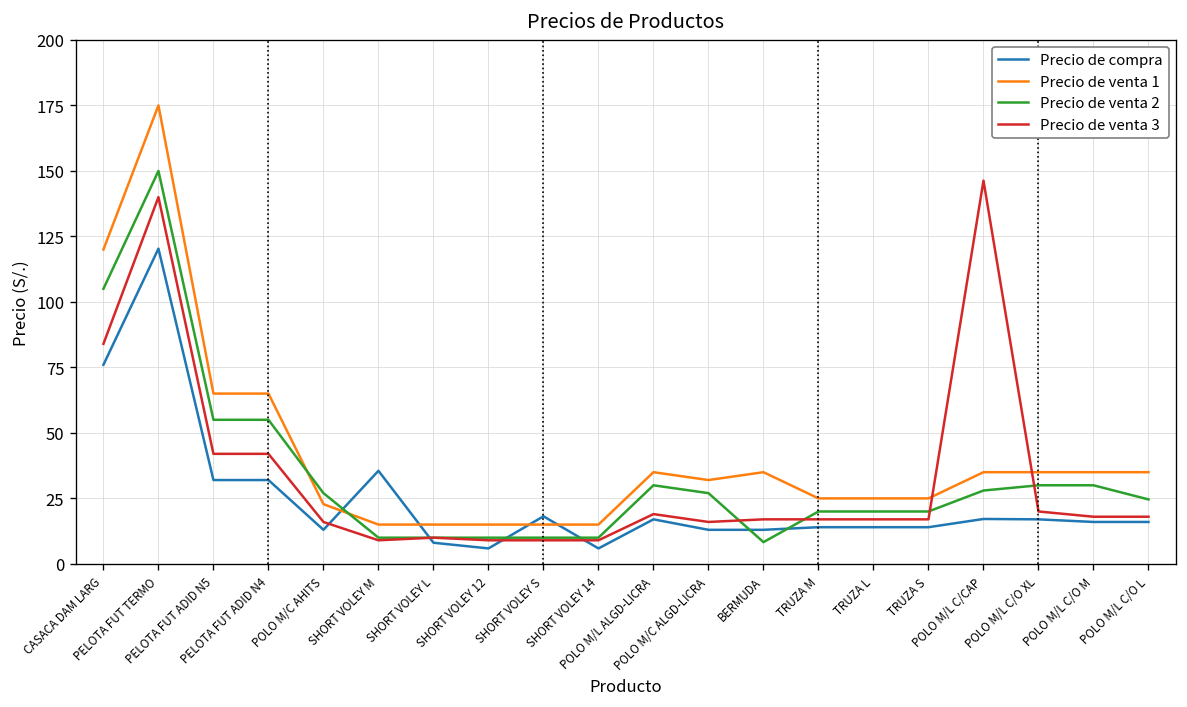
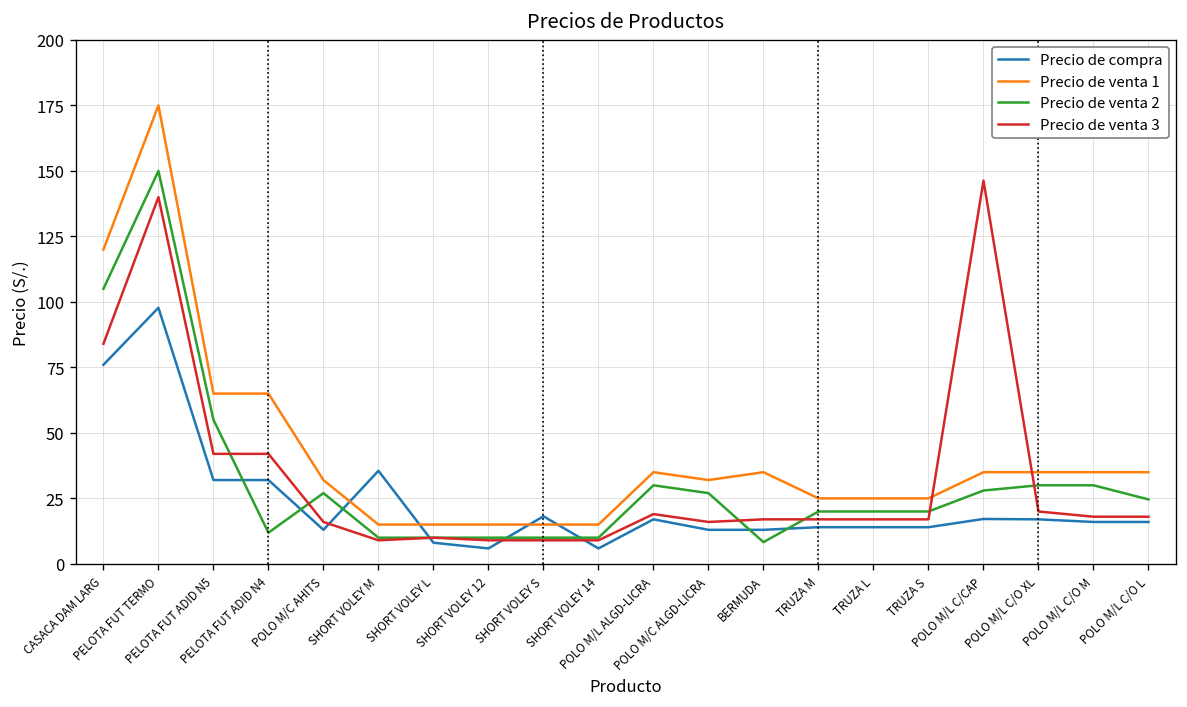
  {
    "Precio de compra": {
      "CASACA DAM LARG": 76,
-     "PELOTA FUT TERMO": 120,
+     "PELOTA FUT TERMO": 98,
      "PELOTA FUT ADID N5": 32,
      "PELOTA FUT ADID N4": 32,
      "POLO M/C AHITS": 13,
      "SHORT VOLEY M": 36,
      "SHORT VOLEY L": 8,
      "SHORT VOLEY 12": 6,
      "SHORT VOLEY S": 18,
      "SHORT VOLEY 14": 6,
      "POLO M/L ALGD-LICRA": 17,
      "POLO M/C ALGD-LICRA": 13,
      "BERMUDA": 13,
      "TRUZA M": 14,
      "TRUZA L": 14,
      "TRUZA S": 14,
      "POLO M/L C/CAP": 17,
      "POLO M/L C/O XL": 17,
      "POLO M/L C/O M": 16,
      "POLO M/L C/O L": 16
    },
    "Precio de venta 1": {
      "CASACA DAM LARG": 120,
      "PELOTA FUT TERMO": 175,
      "PELOTA FUT ADID N5": 65,
      "PELOTA FUT ADID N4": 65,
-     "POLO M/C AHITS": 23,
+     "POLO M/C AHITS": 32,
      "SHORT VOLEY M": 15,
      "SHORT VOLEY L": 15,
      "SHORT VOLEY 12": 15,
      "SHORT VOLEY S": 15,
      "SHORT VOLEY 14": 15,
      "POLO M/L ALGD-LICRA": 35,
      "POLO M/C ALGD-LICRA": 32,
      "BERMUDA": 35,
      "TRUZA M": 25,
      "TRUZA L": 25,
      "TRUZA S": 25,
      "POLO M/L C/CAP": 35,
      "POLO M/L C/O XL": 35,
      "POLO M/L C/O M": 35,
      "POLO M/L C/O L": 35
    },
    "Precio de venta 2": {
      "CASACA DAM LARG": 105,
      "PELOTA FUT TERMO": 150,
      "PELOTA FUT ADID N5": 55,
-     "PELOTA FUT ADID N4": 55,
+     "PELOTA FUT ADID N4": 12,
      "POLO M/C AHITS": 27,
      "POLO M/L ALGD-LICRA": 30,
      "POLO M/C ALGD-LICRA": 27,
      "BERMUDA": 8,
      "TRUZA M": 20,
      "TRUZA L": 20,
      "TRUZA S": 20,
      "POLO M/L C/CAP": 28,
      "POLO M/L C/O XL": 30,
      "POLO M/L C/O M": 30,
      "POLO M/L C/O L": 25
    },
    "Precio de venta 3": {
      "CASACA DAM LARG": 84,
      "PELOTA FUT TERMO": 140,
      "PELOTA FUT ADID N5": 42,
      "PELOTA FUT ADID N4": 42,
      "POLO M/C AHITS": 16,
      "POLO M/L ALGD-LICRA": 19,
      "POLO M/C ALGD-LICRA": 16,
      "BERMUDA": 17,
      "TRUZA M": 17,
      "TRUZA L": 17,
      "TRUZA S": 17,
      "POLO M/L C/CAP": 146,
      "POLO M/L C/O XL": 20,
      "POLO M/L C/O M": 18,
      "POLO M/L C/O L": 18
    }
  }
